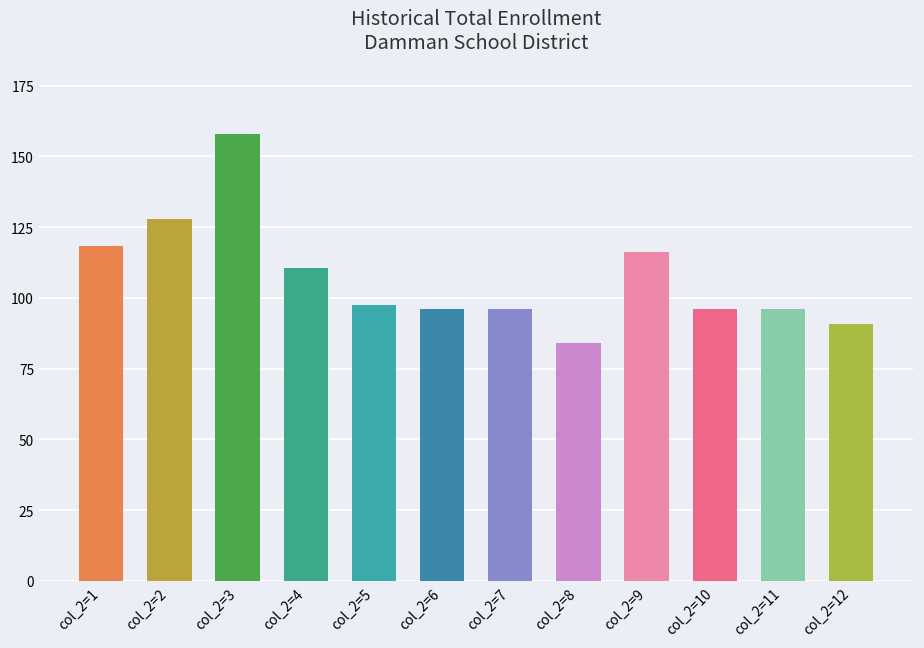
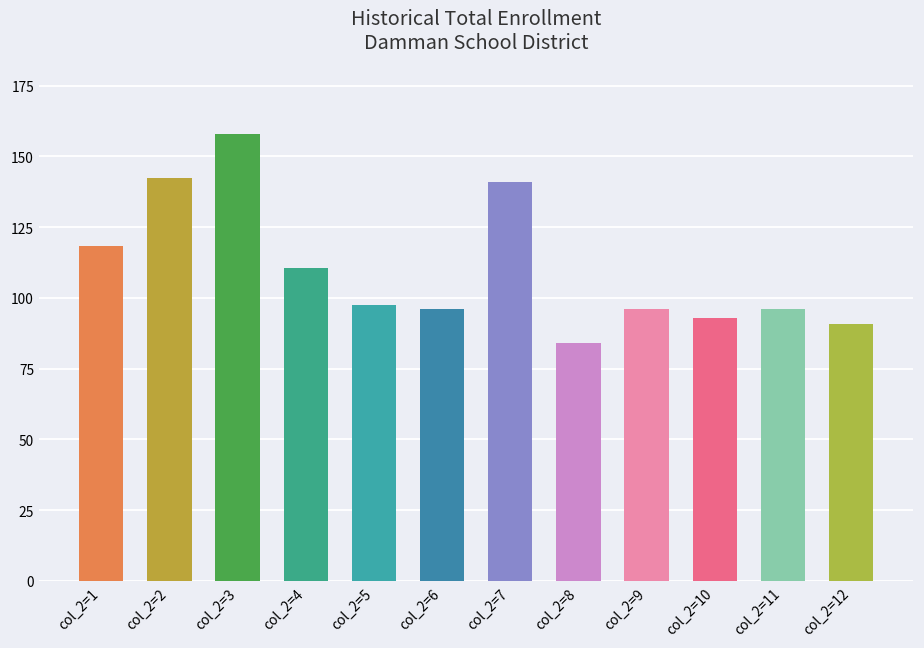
  {
    "col_2=1": 118,
-   "col_2=2": 128,
+   "col_2=2": 142,
    "col_2=3": 158,
    "col_2=4": 111,
    "col_2=5": 97,
    "col_2=6": 96,
-   "col_2=7": 96,
+   "col_2=7": 141,
    "col_2=8": 84,
-   "col_2=9": 116,
-   "col_2=10": 96,
+   "col_2=9": 96,
+   "col_2=10": 93,
    "col_2=11": 96,
    "col_2=12": 91
  }
